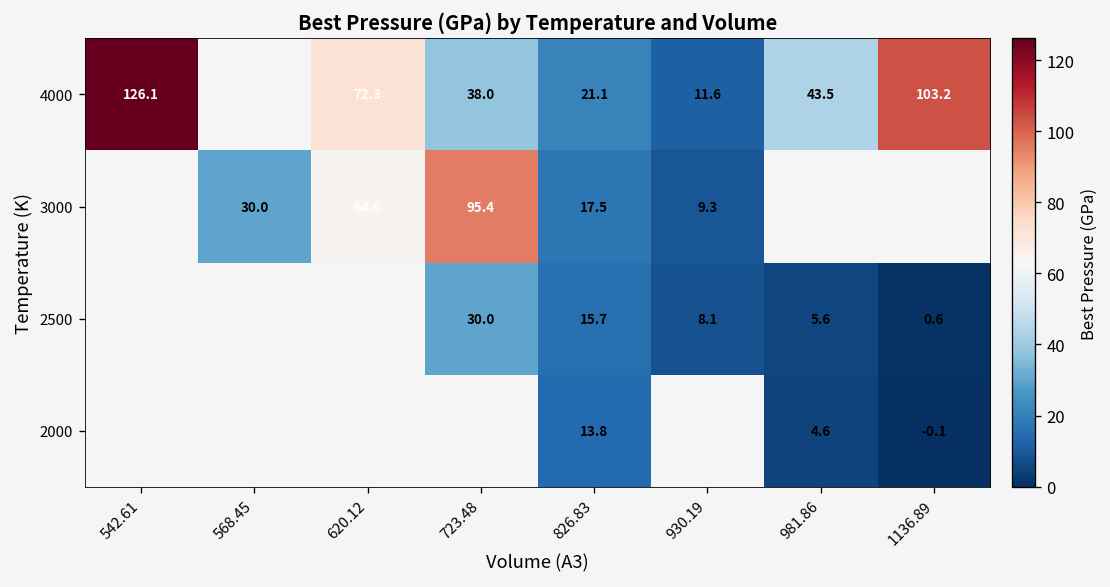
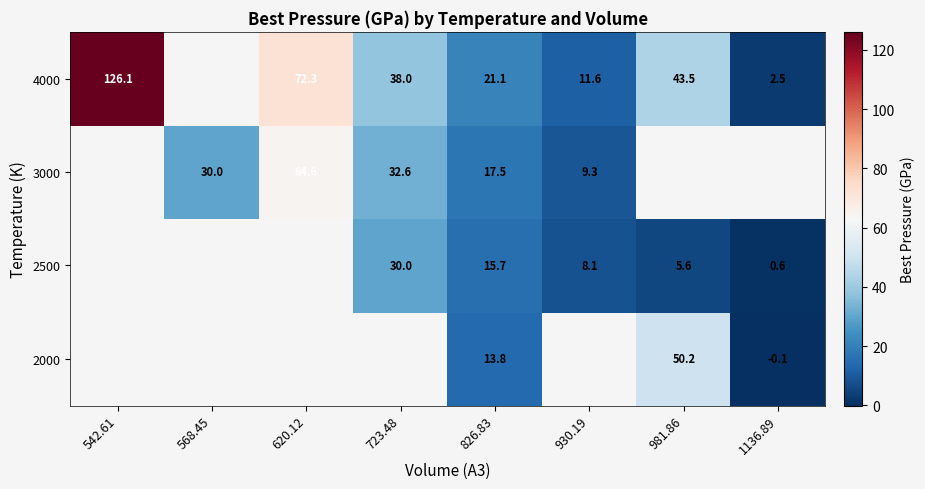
  {
    "4000": {
      "542.61": 126.1,
      "723.48": 38.0,
      "826.83": 21.1,
      "930.19": 11.6,
      "981.86": 43.5,
-     "1136.89": 103.2
+     "1136.89": 2.5
    },
    "3000": {
      "568.45": 30.0,
-     "723.48": 95.4,
+     "723.48": 32.6,
      "826.83": 17.5,
      "930.19": 9.3
    },
    "2500": {
      "723.48": 30.0,
      "826.83": 15.7,
      "930.19": 8.1,
      "981.86": 5.6,
      "1136.89": 0.6
    },
    "2000": {
      "826.83": 13.8,
-     "981.86": 4.6,
+     "981.86": 50.2,
      "1136.89": -0.1
    }
  }
